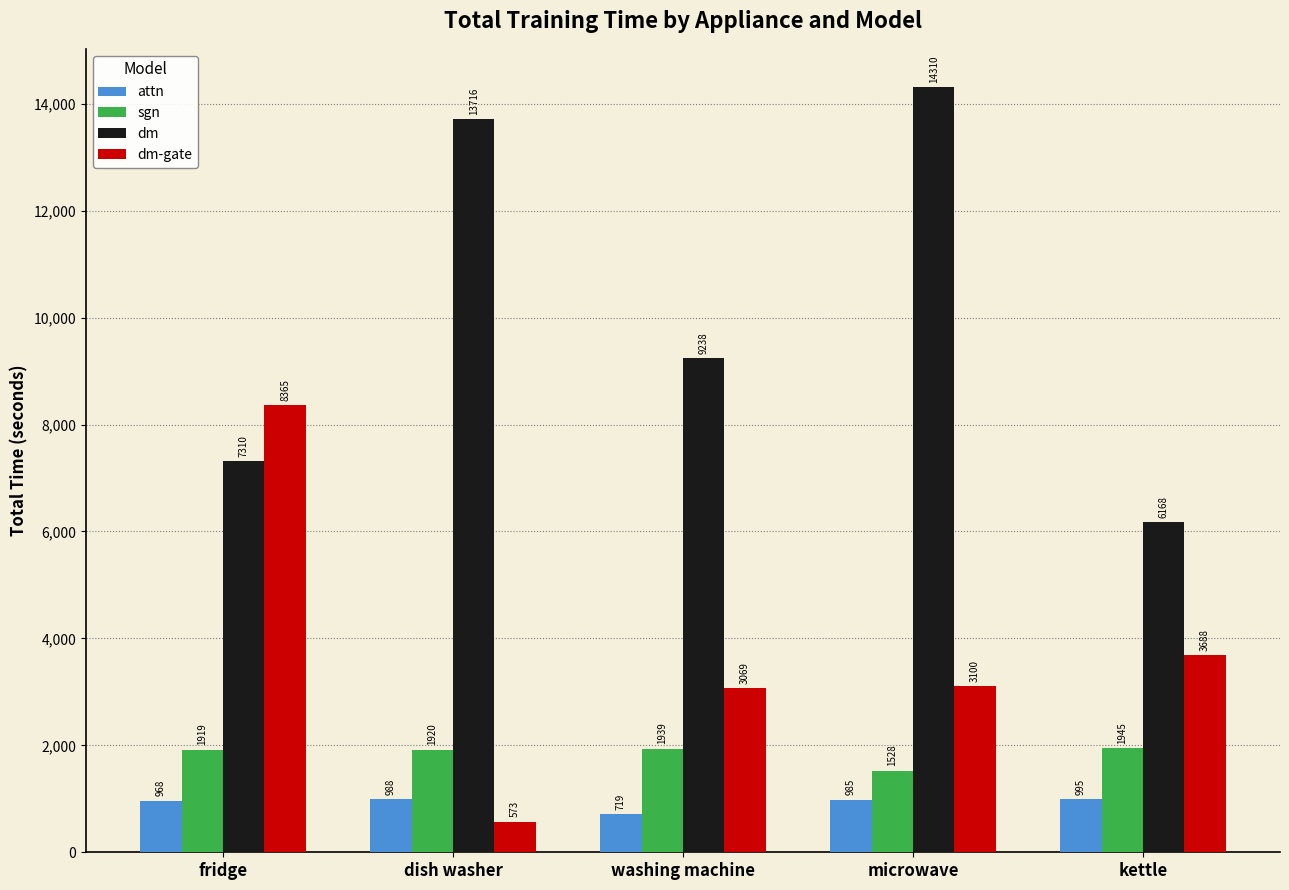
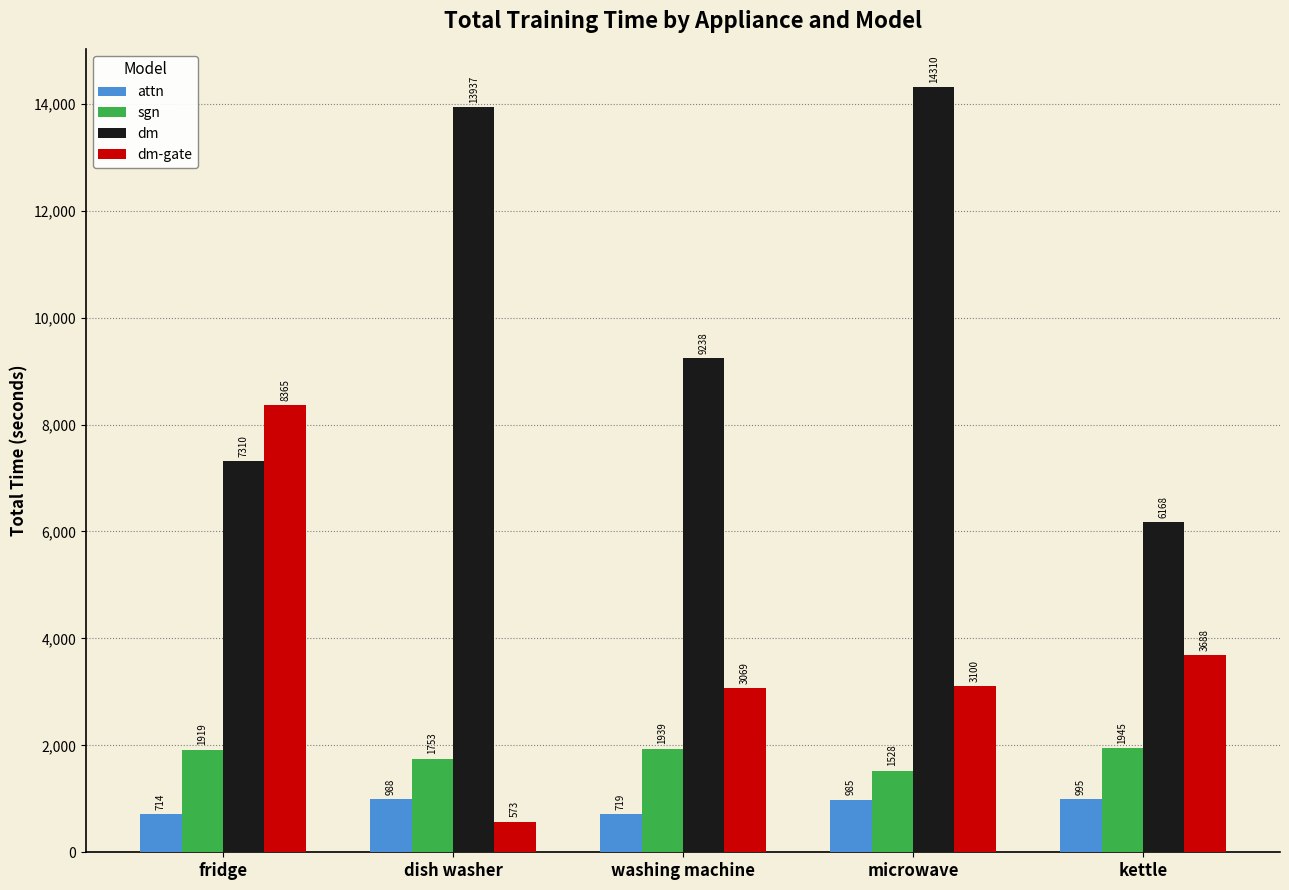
  {
    "attn": {
-     "fridge": 968,
+     "fridge": 714,
      "dish washer": 988,
      "washing machine": 719,
      "microwave": 985,
      "kettle": 995
    },
    "sgn": {
      "fridge": 1919,
-     "dish washer": 1920,
+     "dish washer": 1753,
      "washing machine": 1939,
      "microwave": 1528,
      "kettle": 1945
    },
    "dm": {
      "fridge": 7310,
-     "dish washer": 13716,
+     "dish washer": 13937,
      "washing machine": 9238,
      "kettle": 6168
    },
    "dm-gate": {
      "dish washer": 573,
      "kettle": 3688
    }
  }
